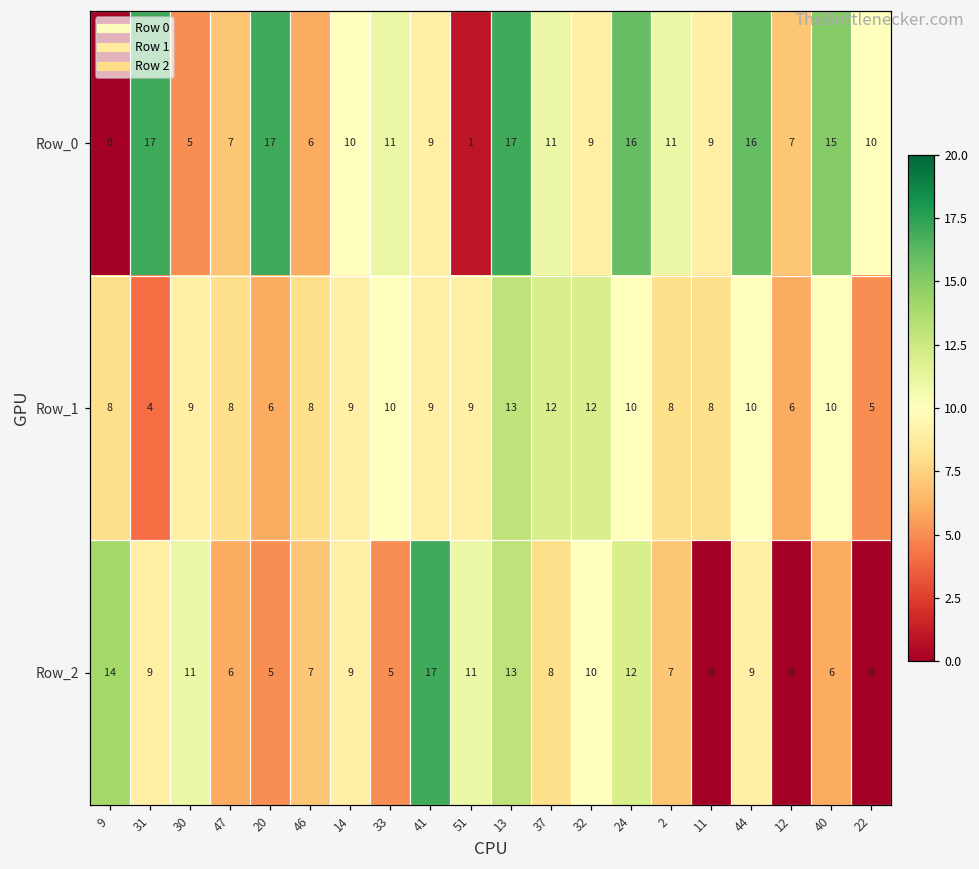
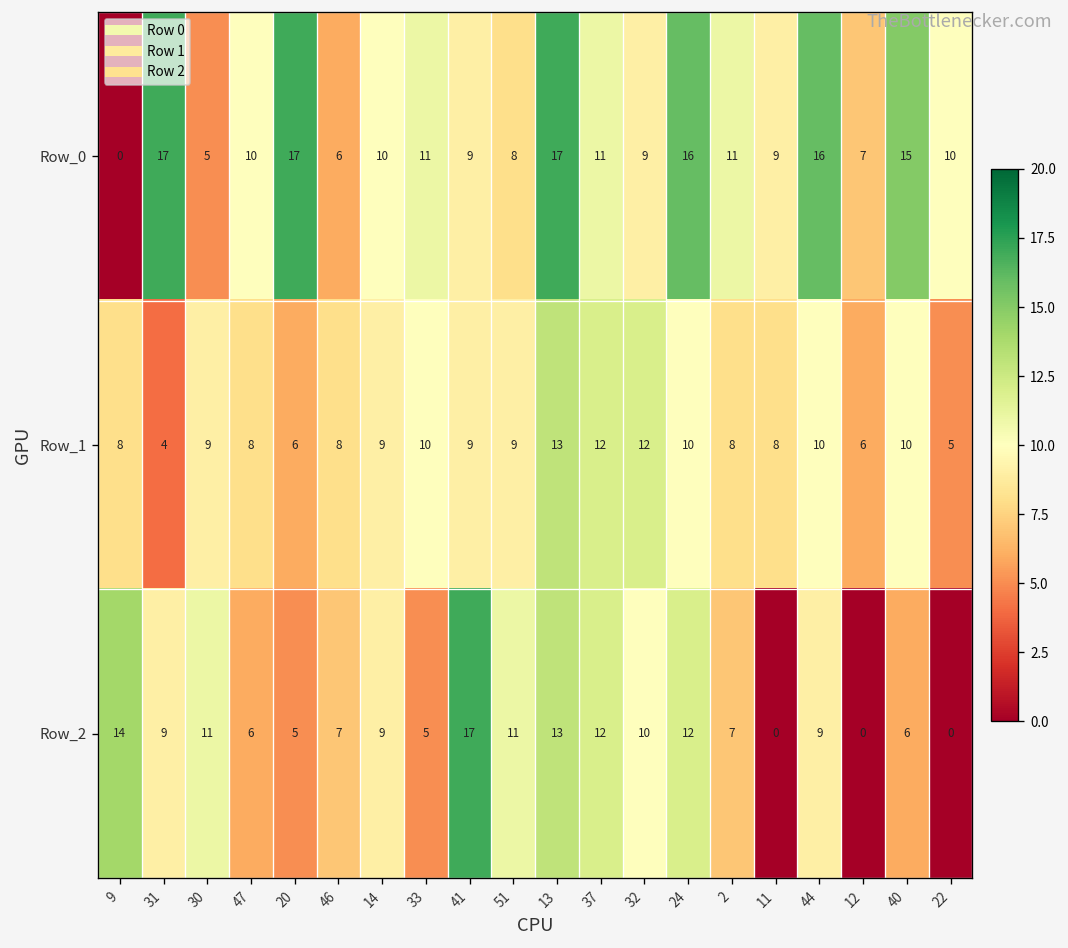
  {
    "Row_0": {
      "9": 0,
      "31": 17,
      "30": 5,
-     "47": 7,
+     "47": 10,
      "20": 17,
      "46": 6,
      "14": 10,
      "33": 11,
      "41": 9,
-     "51": 1,
+     "51": 8,
      "13": 17,
      "37": 11,
      "32": 9,
      "24": 16,
      "2": 11,
      "11": 9,
      "44": 16,
      "12": 7,
      "40": 15,
      "22": 10
    },
    "Row_1": {
      "9": 8,
      "31": 4,
      "30": 9,
      "47": 8,
      "20": 6,
      "46": 8,
      "14": 9,
      "33": 10,
      "41": 9,
      "51": 9,
      "13": 13,
      "37": 12,
      "32": 12,
      "24": 10,
      "2": 8,
      "11": 8,
      "44": 10,
      "12": 6,
      "40": 10,
      "22": 5
    },
    "Row_2": {
      "9": 14,
      "31": 9,
      "30": 11,
      "47": 6,
      "20": 5,
      "46": 7,
      "14": 9,
      "33": 5,
      "41": 17,
      "51": 11,
      "13": 13,
-     "37": 8,
+     "37": 12,
      "32": 10,
      "24": 12,
      "2": 7,
      "11": 0,
      "44": 9,
      "12": 0,
      "40": 6,
      "22": 0
    }
  }
